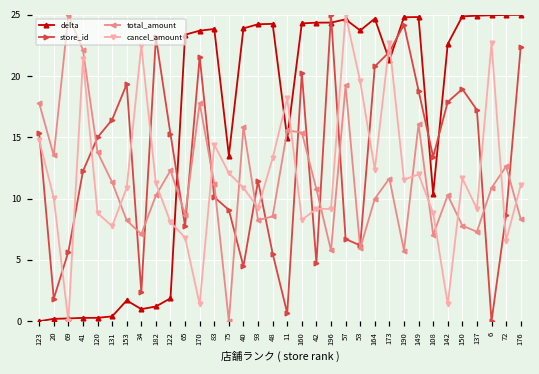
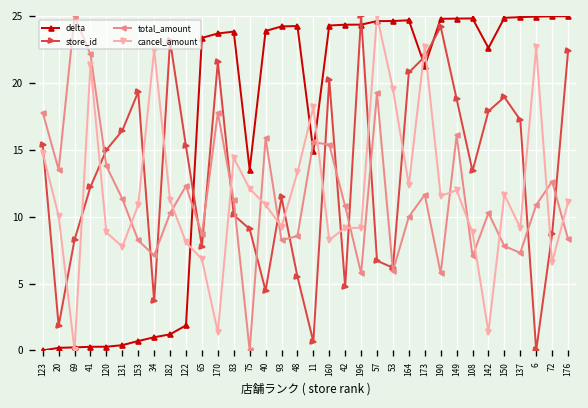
  {
    "delta": {
      "123": 0.0,
      "20": 0.2,
      "41": 0.3,
      "120": 0.3,
      "131": 0.4,
-     "153": 1.7,
+     "153": 0.7,
      "34": 1.0,
      "182": 1.2,
      "122": 1.9,
      "65": 23.4,
      "170": 23.7,
      "83": 23.8,
      "75": 13.5,
      "40": 23.9,
      "93": 24.2,
      "48": 24.3,
      "11": 14.9,
      "160": 24.3,
      "42": 24.4,
      "196": 24.4,
      "57": 24.6,
-     "53": 23.7,
+     "53": 24.6,
      "164": 24.7,
      "173": 21.3,
      "190": 24.8,
      "149": 24.8,
-     "108": 10.4,
+     "108": 24.8,
      "142": 22.6,
      "150": 24.9,
      "137": 24.9,
      "6": 25.0,
      "72": 25.0,
      "176": 25.0
    },
    "store_id": {
      "123": 15.4,
      "20": 1.8,
-     "69": 5.7,
+     "69": 8.3,
      "41": 12.2,
      "120": 15.0,
      "131": 16.4,
      "153": 19.3,
-     "34": 2.4,
+     "34": 3.7,
      "122": 15.3,
      "65": 7.8,
      "170": 21.6,
      "83": 10.1,
      "75": 9.1,
      "40": 4.5,
      "93": 11.4,
      "48": 5.5,
      "11": 0.7,
      "160": 20.3,
      "42": 4.7,
      "196": 25.0,
      "57": 6.7,
      "53": 6.2,
      "164": 20.8,
      "173": 22.0,
      "190": 24.2,
      "149": 18.8,
      "108": 13.4,
      "142": 17.9,
      "150": 18.9,
      "137": 17.2,
      "6": 0.0,
      "72": 8.7,
      "176": 22.4
    }
  }
